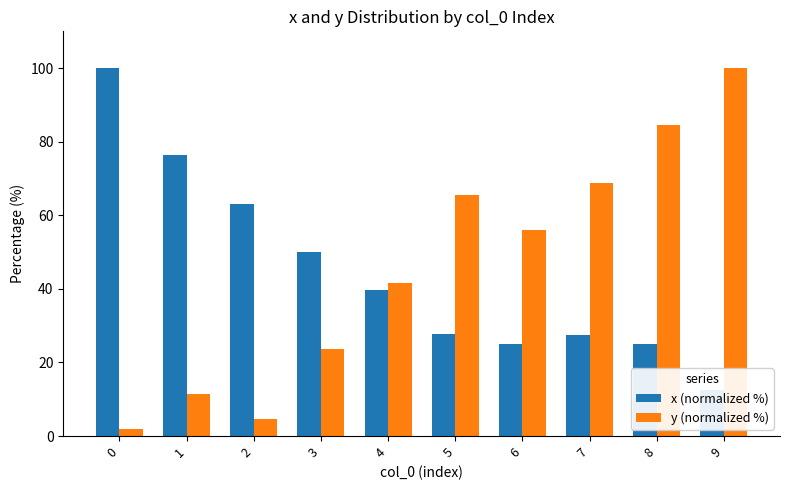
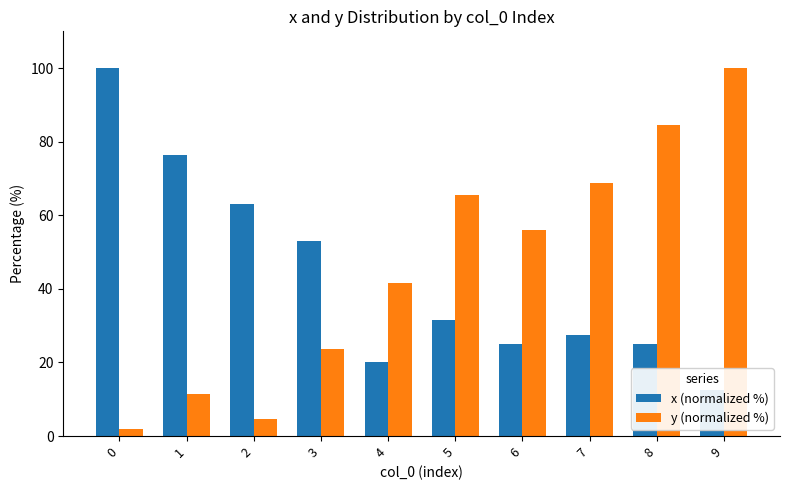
  {
    "x (normalized %)": {
      "0": 100,
      "1": 76,
      "2": 63,
-     "3": 50,
-     "4": 40,
-     "5": 28,
+     "3": 53,
+     "4": 20,
+     "5": 32,
      "6": 25,
      "7": 28,
      "8": 25
    },
    "y (normalized %)": {
      "0": 2,
      "1": 11,
      "2": 5,
      "3": 24,
      "4": 42,
      "5": 65,
      "6": 56,
      "7": 69,
      "8": 85,
      "9": 100
    }
  }
